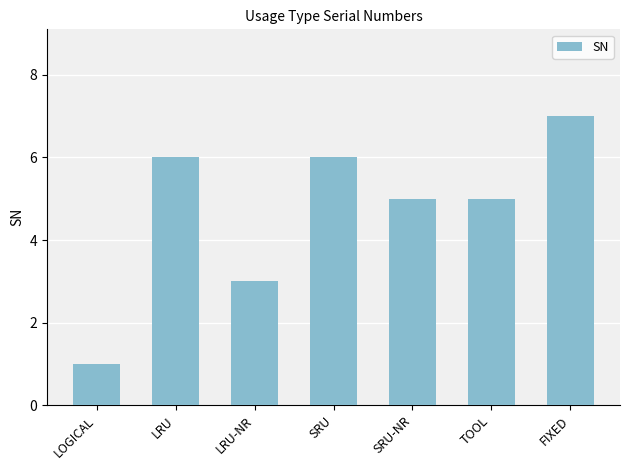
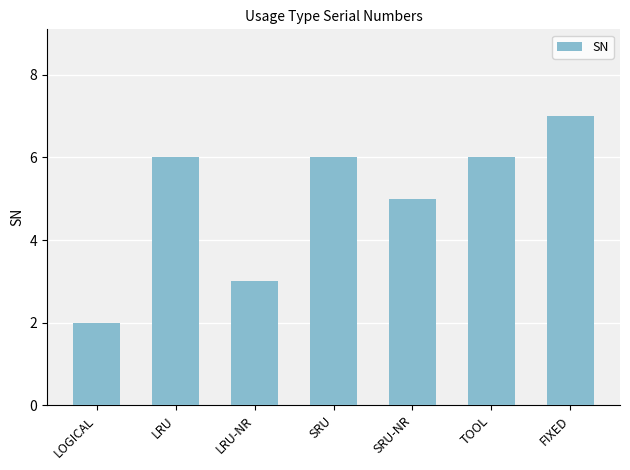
  {
-   "LOGICAL": 1,
+   "LOGICAL": 2,
    "LRU": 6,
    "LRU-NR": 3,
    "SRU": 6,
    "SRU-NR": 5,
-   "TOOL": 5,
+   "TOOL": 6,
    "FIXED": 7
  }
